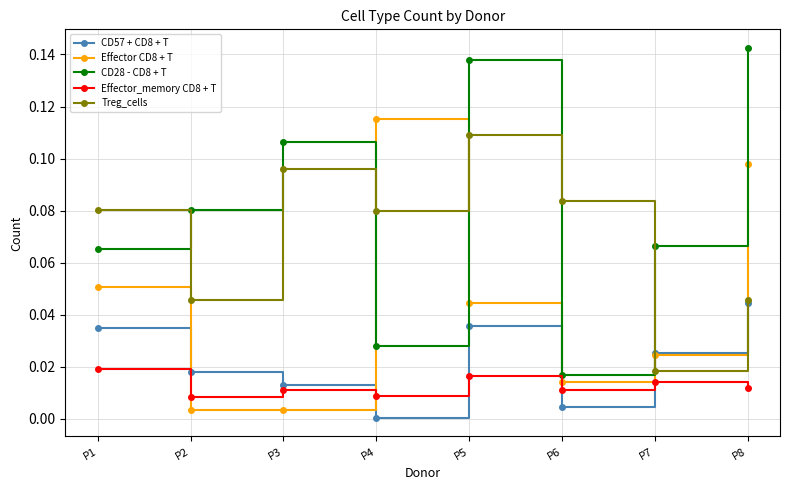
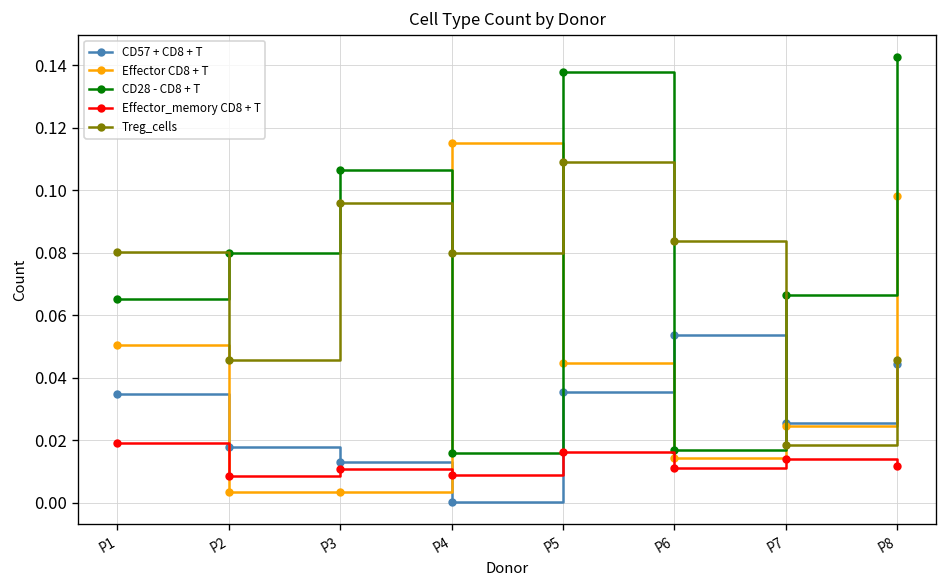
  {
    "CD57 + CD8 + T": {
      "P1": 0.035,
      "P2": 0.018,
      "P3": 0.013,
      "P4": 0.000,
      "P5": 0.035,
-     "P6": 0.005,
+     "P6": 0.054,
      "P8": 0.044
    },
    "Effector CD8 + T": {
      "P1": 0.051,
      "P2": 0.003,
      "P3": 0.003,
      "P4": 0.115,
      "P5": 0.045,
      "P6": 0.014,
      "P8": 0.098
    },
    "CD28 - CD8 + T": {
      "P1": 0.065,
      "P2": 0.080,
      "P3": 0.106,
-     "P4": 0.028,
+     "P4": 0.016,
      "P5": 0.138,
      "P6": 0.017,
      "P7": 0.066,
      "P8": 0.143
    },
    "Effector_memory CD8 + T": {
      "P1": 0.019,
      "P2": 0.008,
      "P3": 0.011,
      "P4": 0.009,
      "P5": 0.016,
      "P6": 0.011,
      "P7": 0.014,
      "P8": 0.012
    },
    "Treg_cells": {
      "P1": 0.080,
      "P2": 0.046,
      "P3": 0.096,
      "P4": 0.080,
      "P5": 0.109,
      "P6": 0.084,
      "P7": 0.018,
      "P8": 0.046
    }
  }
